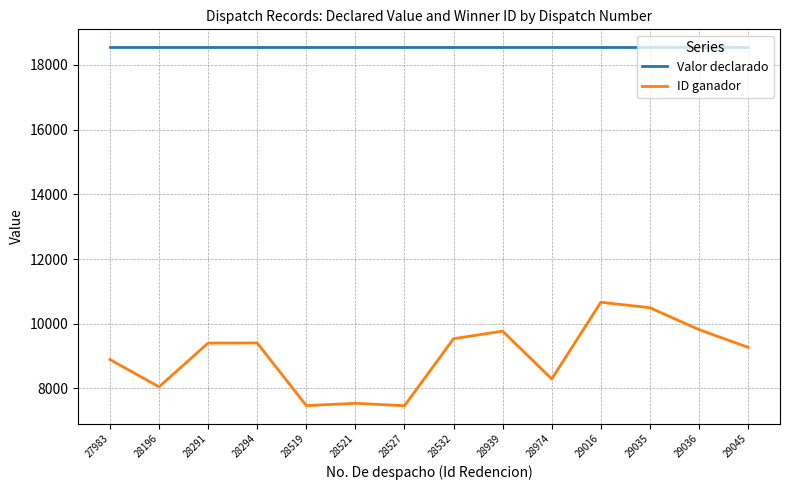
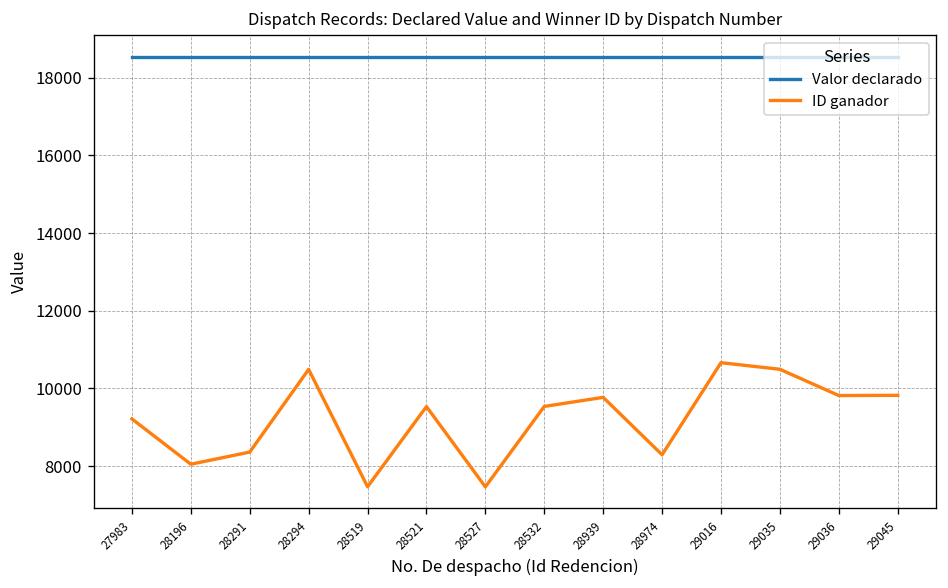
  {
    "Valor declarado": {
      "27983": 18500,
      "28196": 18500,
      "28291": 18500,
      "28294": 18500,
      "28519": 18500,
      "28521": 18500,
      "28527": 18500,
      "28532": 18500,
      "28939": 18500,
      "28974": 18500,
      "29016": 18500
    },
    "ID ganador": {
-     "27983": 8900,
+     "27983": 9200,
      "28196": 8000,
-     "28291": 9400,
-     "28294": 9400,
+     "28291": 8400,
+     "28294": 10500,
      "28519": 7500,
-     "28521": 7500,
+     "28521": 9500,
      "28527": 7500,
      "28532": 9500,
      "28939": 9800,
      "28974": 8300,
      "29016": 10700,
      "29035": 10500,
      "29036": 9800,
-     "29045": 9300
+     "29045": 9800
    }
  }
